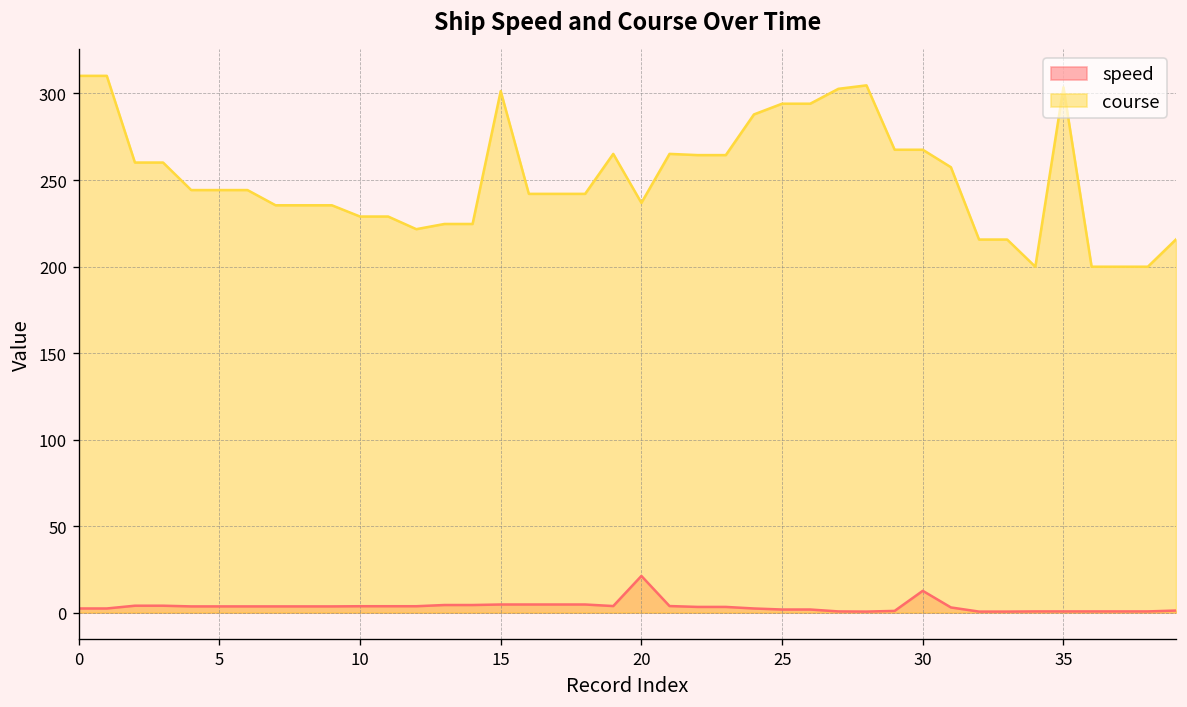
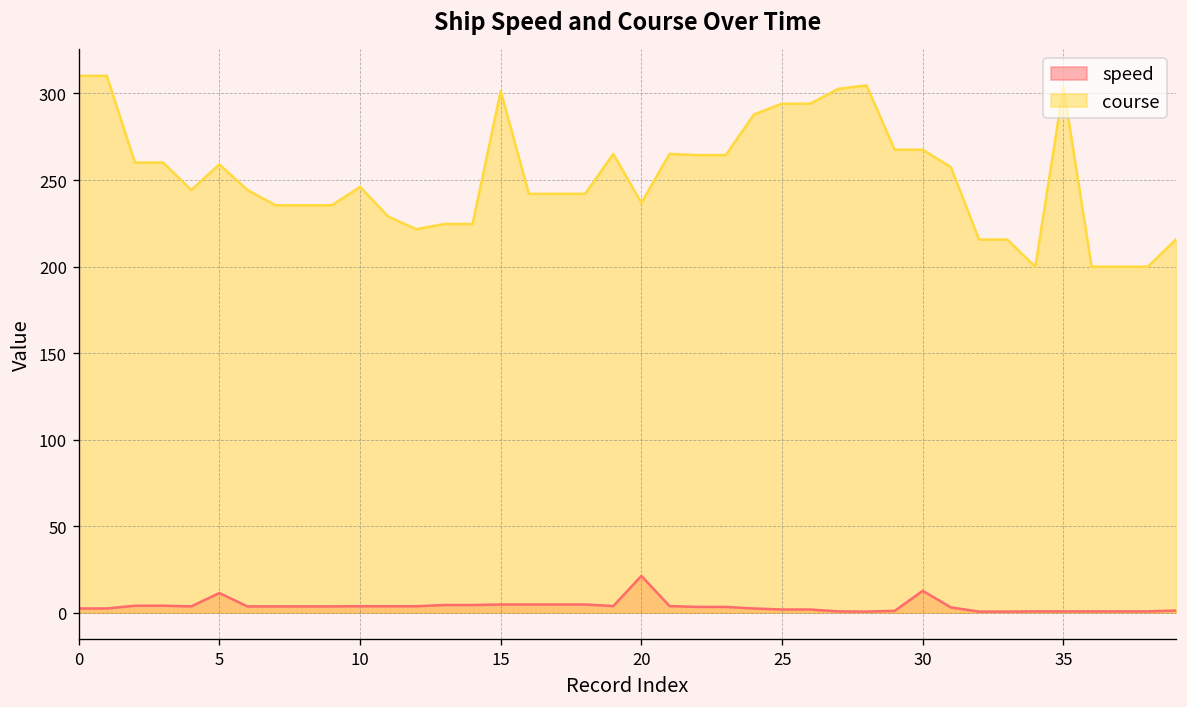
  {
    "speed": {
      "0": 2,
-     "5": 4,
+     "5": 11,
      "10": 4,
      "15": 5,
      "20": 21,
      "25": 2,
      "30": 13,
      "35": 1
    },
    "course": {
      "0": 310,
-     "5": 244,
-     "10": 229,
+     "5": 259,
+     "10": 246,
      "15": 301,
      "20": 237,
      "25": 294,
      "30": 268
    }
  }
